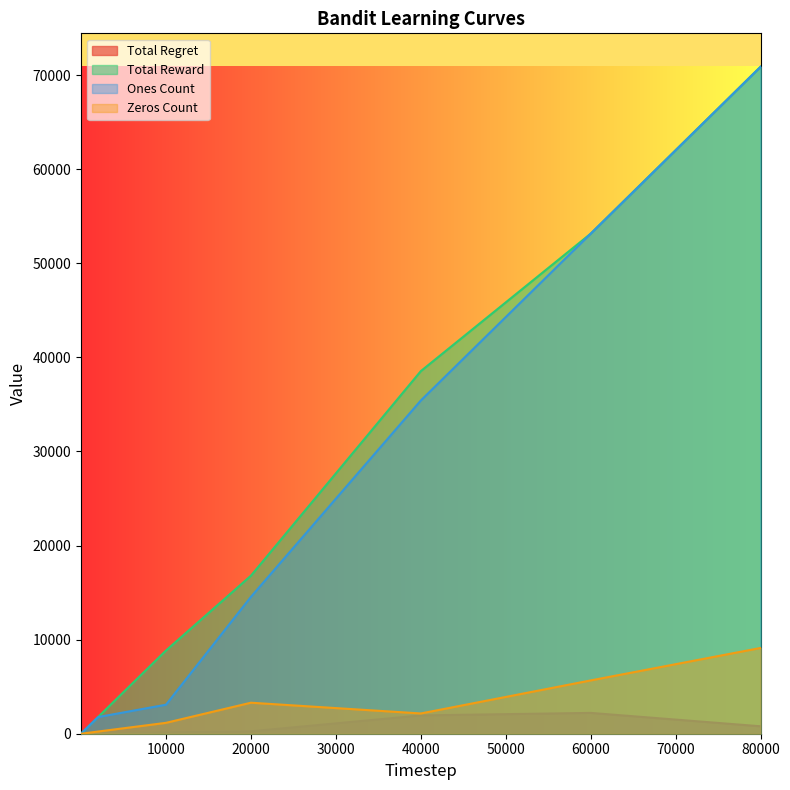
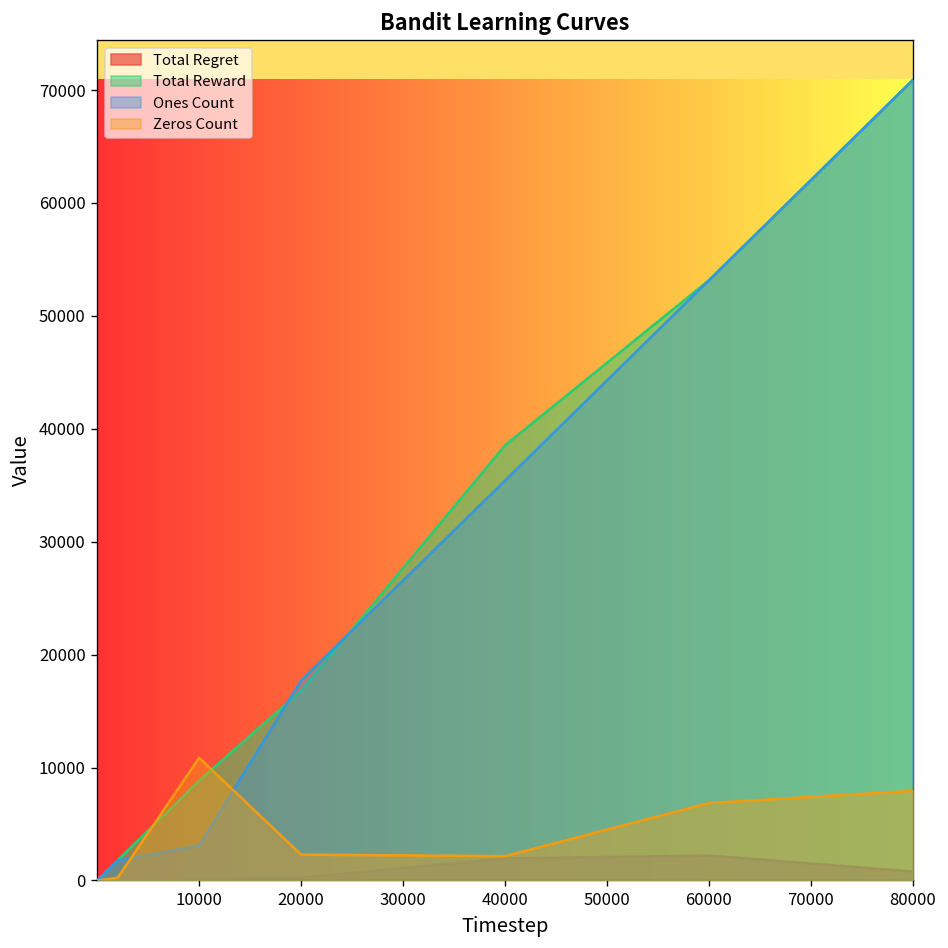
  {
    "Total Regret": {
      "10000": 0,
      "20000": 0,
      "60000": 2000,
      "80000": 1000
    },
    "Total Reward": {
      "10000": 9000,
      "20000": 17000,
      "40000": 39000
    },
    "Ones Count": {
      "10000": 3000,
-     "20000": 15000,
+     "20000": 18000,
      "40000": 35000
    },
    "Zeros Count": {
-     "10000": 1000,
-     "20000": 3000,
-     "60000": 6000,
-     "80000": 9000
+     "10000": 11000,
+     "20000": 2000,
+     "60000": 7000,
+     "80000": 8000
    }
  }
